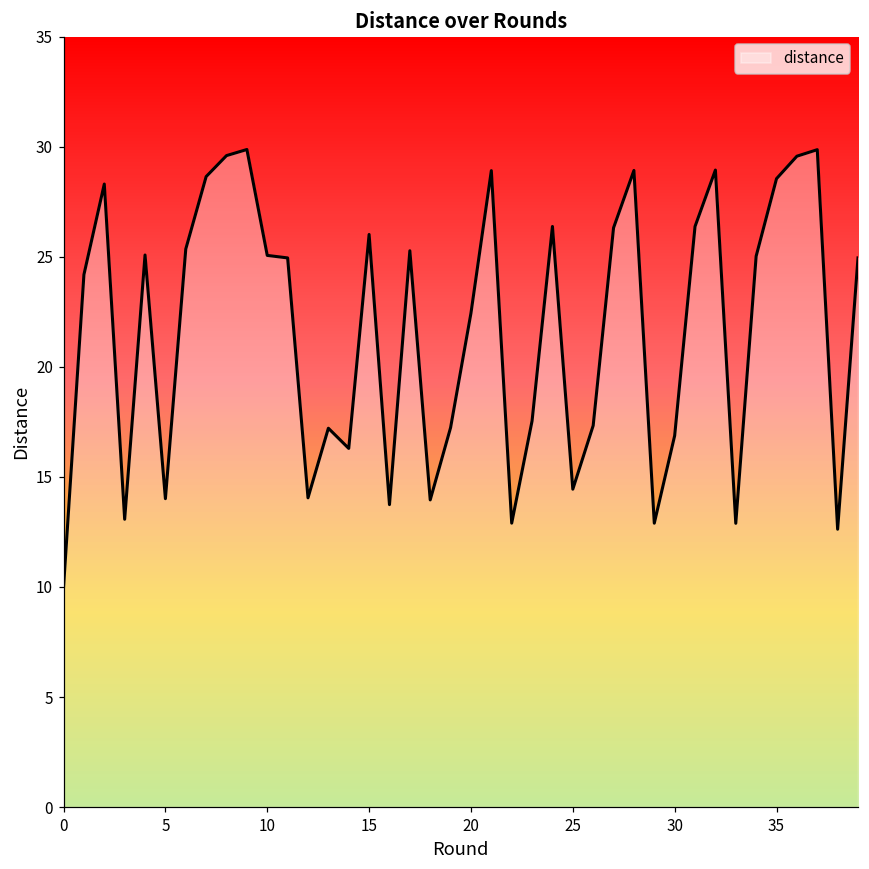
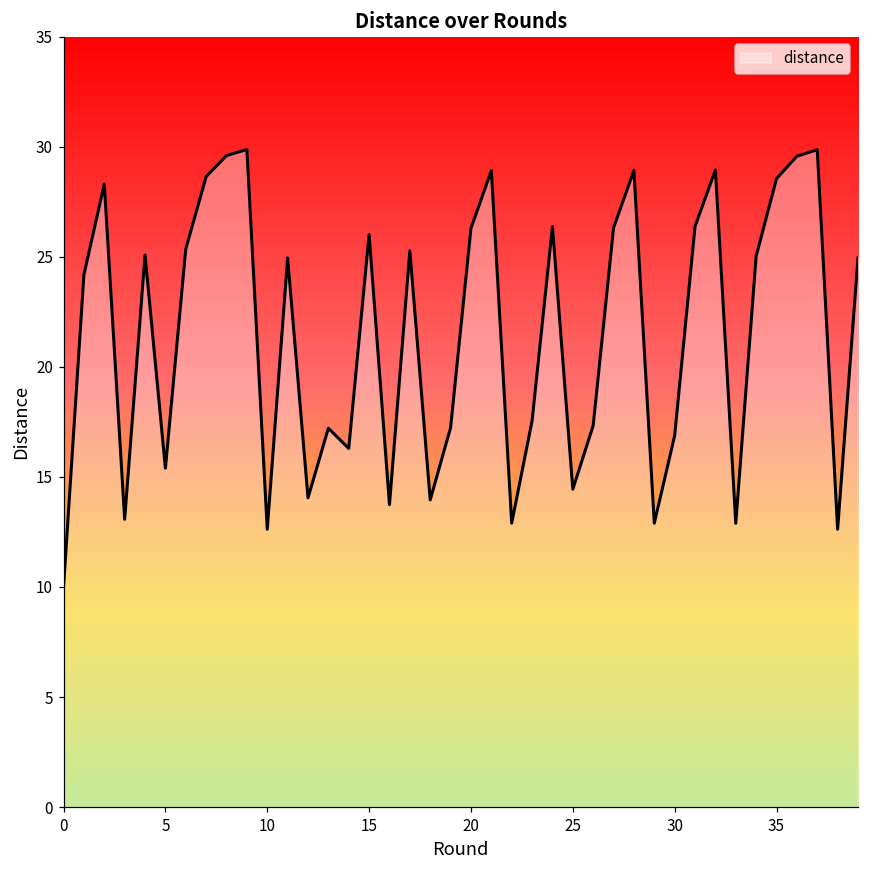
  {
    "0": 10.0,
-   "5": 14.0,
-   "10": 25.1,
+   "5": 15.4,
+   "10": 12.6,
    "15": 26.0,
-   "20": 22.4,
+   "20": 26.3,
    "25": 14.4,
    "30": 16.9,
    "35": 28.5
  }
